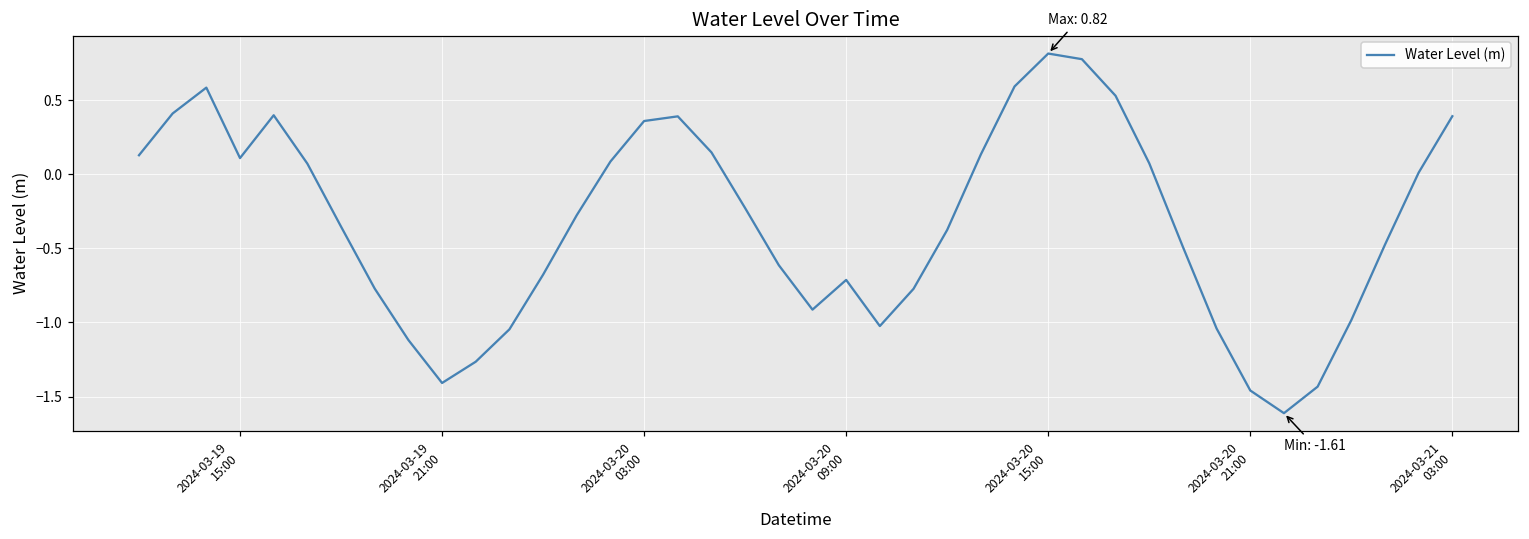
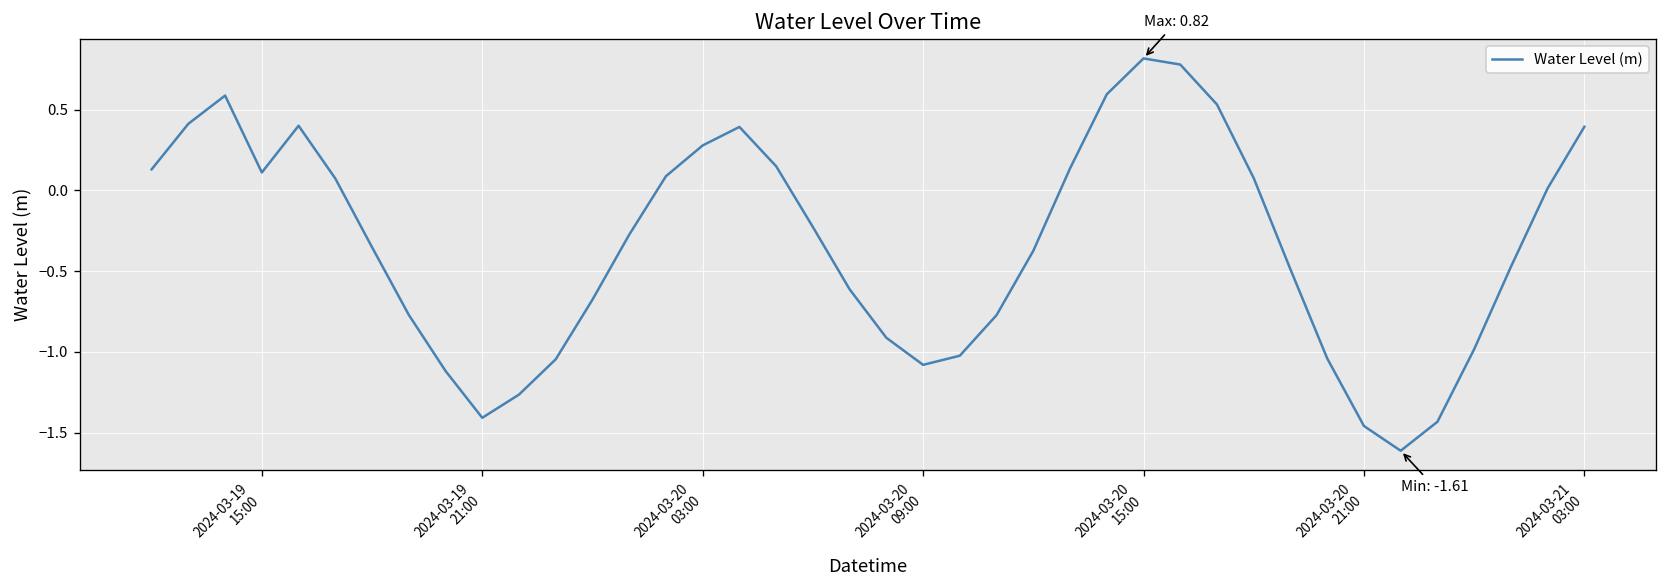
  {
    "2024-03-19 15:00": 0.11,
    "2024-03-19 21:00": -1.41,
-   "2024-03-20 03:00": 0.36,
-   "2024-03-20 09:00": -0.71,
+   "2024-03-20 03:00": 0.28,
+   "2024-03-20 09:00": -1.08,
    "2024-03-20 21:00": -1.46,
    "2024-03-21 03:00": 0.39
  }
